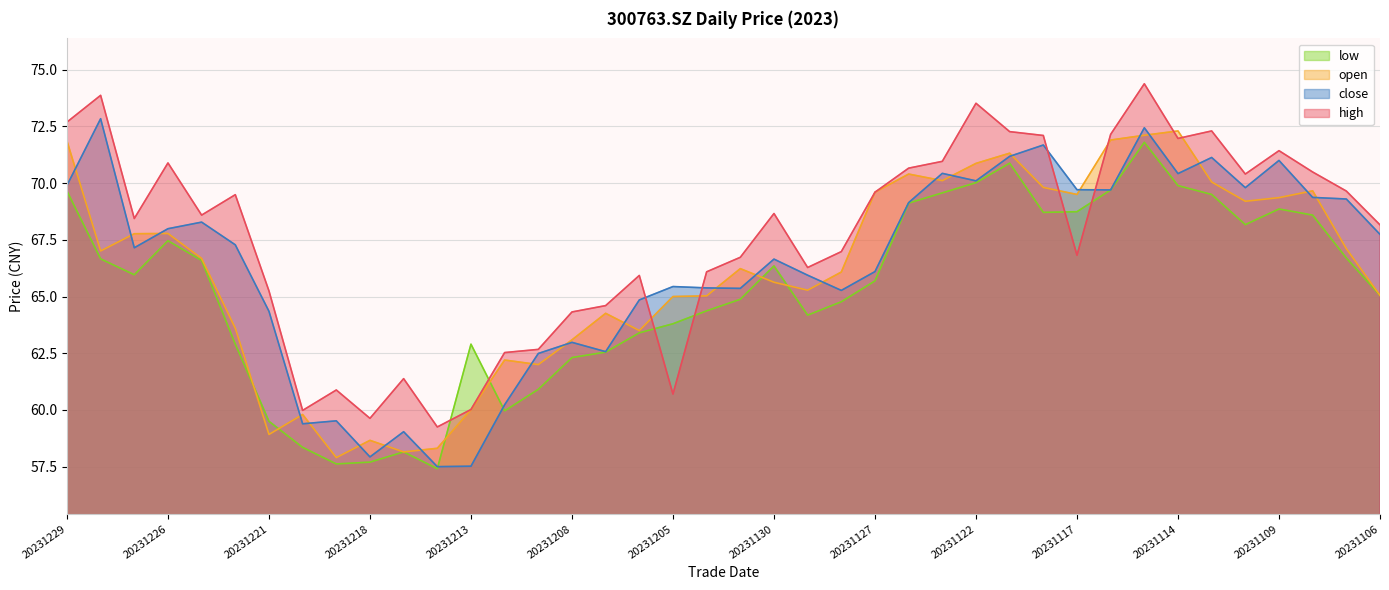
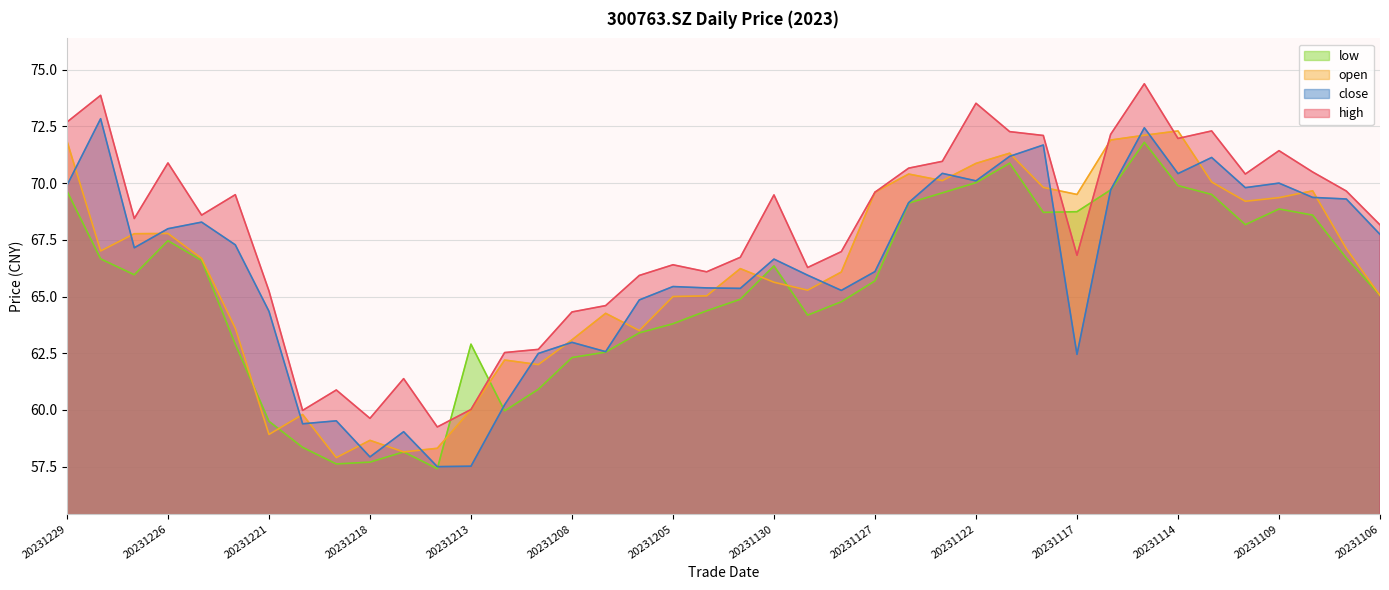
  {
    "low": {
      "20231229": 69.7,
      "20231226": 67.5,
      "20231221": 59.5,
      "20231218": 57.7,
      "20231213": 62.9,
      "20231208": 62.3,
      "20231205": 63.8,
      "20231130": 66.4,
      "20231127": 65.7,
      "20231117": 68.7,
      "20231114": 69.9,
      "20231109": 68.9
    },
    "open": {
      "20231229": 71.9,
      "20231226": 67.8,
      "20231221": 58.9,
      "20231218": 58.7,
      "20231205": 65.0,
      "20231130": 65.6,
      "20231122": 70.9,
      "20231117": 69.5,
      "20231114": 72.3,
      "20231109": 69.4
    },
    "close": {
      "20231229": 69.9,
      "20231226": 68.0,
      "20231221": 64.4,
      "20231218": 57.9,
      "20231213": 57.5,
      "20231205": 65.4,
      "20231130": 66.7,
      "20231127": 66.1,
-     "20231117": 69.7,
+     "20231117": 62.5,
      "20231114": 70.4,
-     "20231109": 71,
+     "20231109": 70,
      "20231106": 67.7
    },
    "high": {
      "20231229": 72.7,
      "20231226": 70.9,
      "20231221": 65.3,
      "20231218": 59.6,
      "20231208": 64.3,
-     "20231205": 60.7,
-     "20231130": 68.7,
+     "20231205": 66.4,
+     "20231130": 69.5,
      "20231122": 73.5,
      "20231117": 66.8,
      "20231114": 72.0,
      "20231109": 71.4,
      "20231106": 68.2
    }
  }
